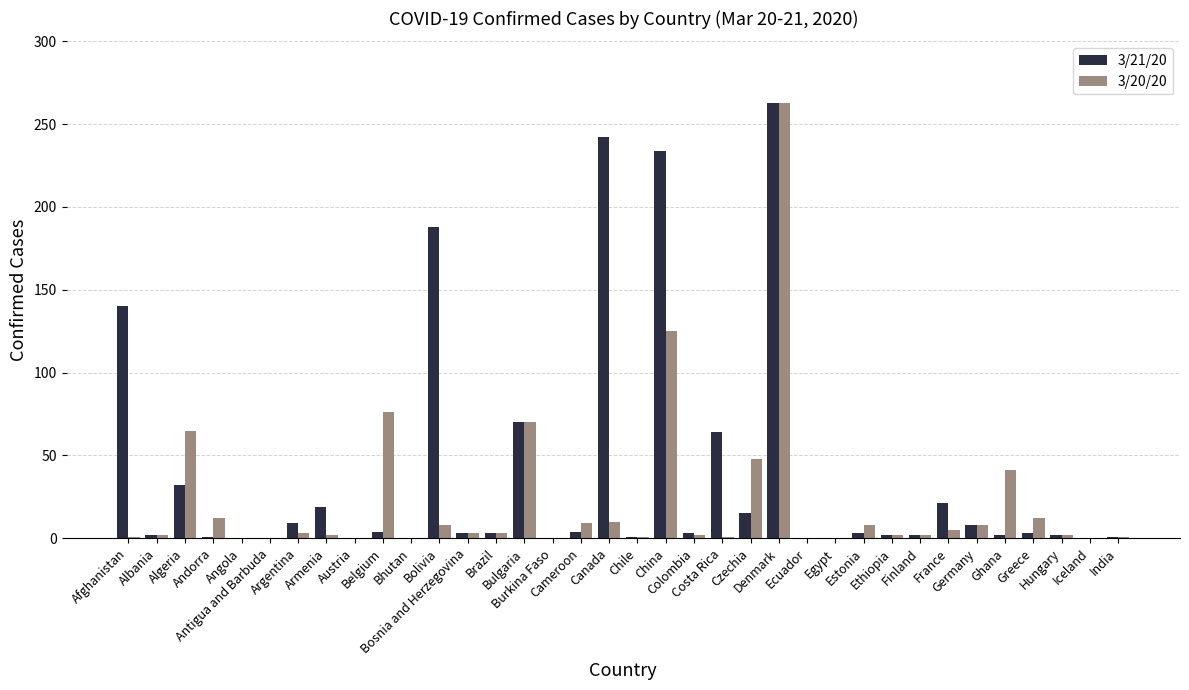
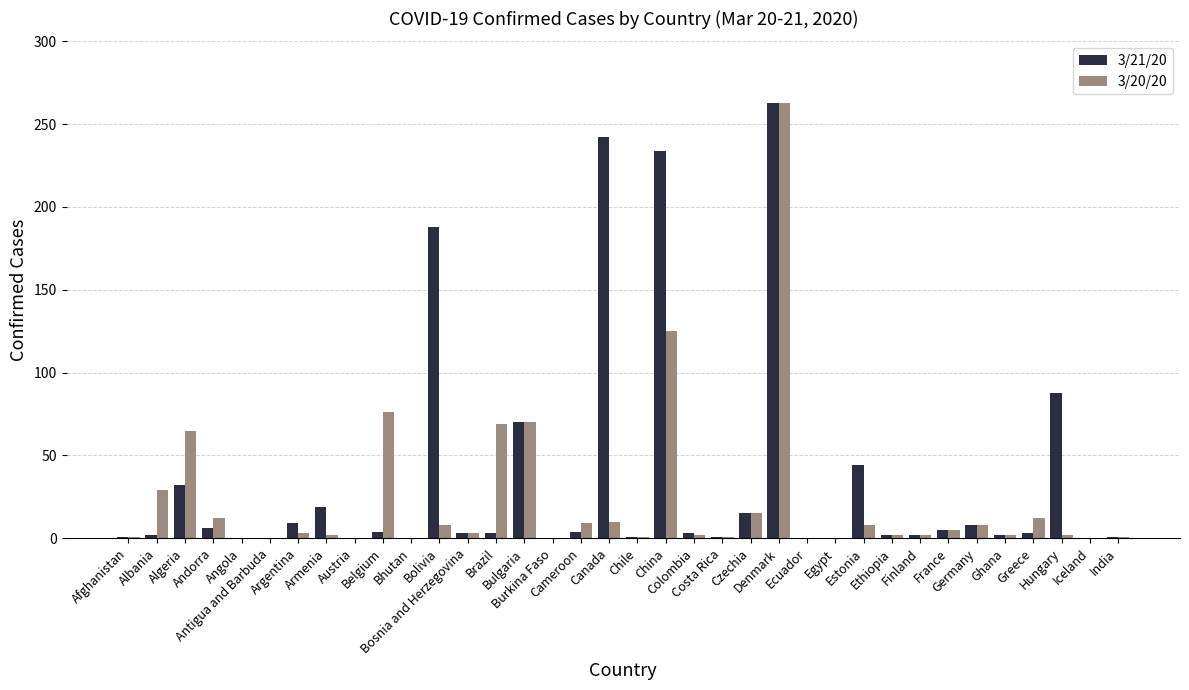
  {
    "3/21/20": {
-     "Afghanistan": 140,
+     "Afghanistan": 1,
      "Albania": 2,
      "Algeria": 32,
-     "Andorra": 1,
+     "Andorra": 6,
      "Angola": 0,
      "Antigua and Barbuda": 0,
      "Argentina": 9,
      "Armenia": 19,
      "Austria": 0,
      "Belgium": 4,
      "Bhutan": 0,
      "Bolivia": 188,
      "Bosnia and Herzegovina": 3,
      "Brazil": 3,
      "Bulgaria": 70,
      "Burkina Faso": 0,
      "Cameroon": 4,
      "Canada": 242,
      "China": 234,
      "Colombia": 3,
-     "Costa Rica": 64,
+     "Costa Rica": 1,
      "Czechia": 15,
      "Denmark": 263,
      "Ecuador": 0,
      "Egypt": 0,
-     "Estonia": 3,
+     "Estonia": 44,
      "Ethiopia": 2,
      "Finland": 2,
-     "France": 21,
+     "France": 5,
      "Germany": 8,
      "Ghana": 2,
      "Greece": 3,
-     "Hungary": 2,
+     "Hungary": 88,
      "Iceland": 0
    },
    "3/20/20": {
-     "Albania": 2,
+     "Albania": 29,
      "Algeria": 65,
      "Andorra": 12,
      "Angola": 0,
      "Antigua and Barbuda": 0,
      "Argentina": 3,
      "Armenia": 2,
      "Austria": 0,
      "Belgium": 76,
      "Bhutan": 0,
      "Bolivia": 8,
      "Bosnia and Herzegovina": 3,
-     "Brazil": 3,
+     "Brazil": 69,
      "Bulgaria": 70,
      "Burkina Faso": 0,
      "Cameroon": 9,
      "Canada": 10,
      "China": 125,
      "Colombia": 2,
-     "Czechia": 48,
+     "Czechia": 15,
      "Denmark": 263,
      "Ecuador": 0,
      "Egypt": 0,
      "Estonia": 8,
      "Ethiopia": 2,
      "Finland": 2,
      "France": 5,
      "Germany": 8,
-     "Ghana": 41,
+     "Ghana": 2,
      "Greece": 12,
      "Hungary": 2,
      "Iceland": 0
    }
  }
